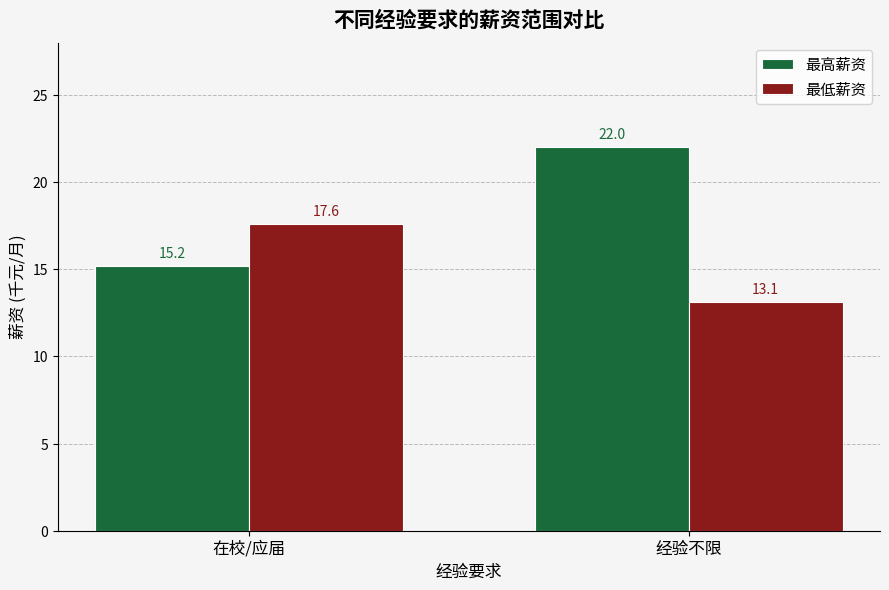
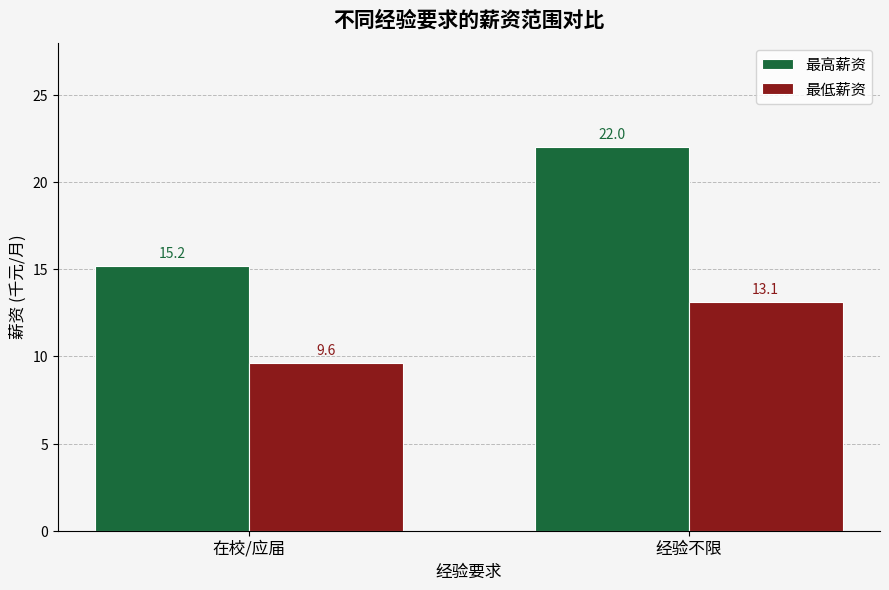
  {
    "最高薪资": {
      "在校/应届": 15.2,
      "经验不限": 22.0
    },
    "最低薪资": {
-     "在校/应届": 17.6,
+     "在校/应届": 9.6,
      "经验不限": 13.1
    }
  }
